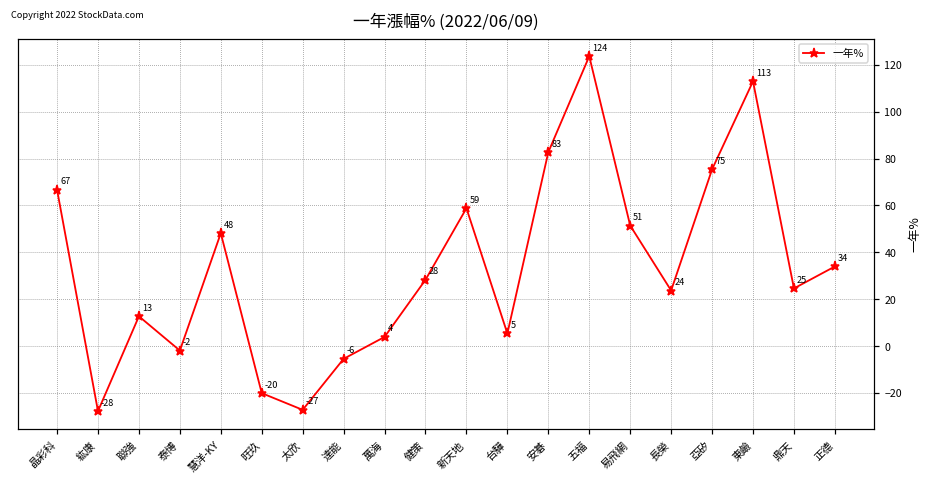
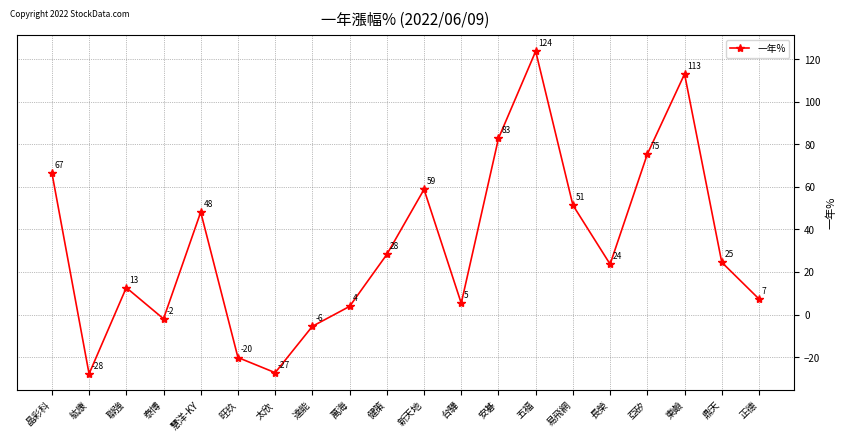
  {
    "晶彩科": 67,
    "紘康": -28,
    "聯強": 13,
    "泰博": -2,
    "慧洋-KY": 48,
    "旺玖": -20,
    "太欣": -27,
    "達能": -6,
    "萬海": 4,
    "健策": 28,
    "新天地": 59,
    "台驊": 5,
    "安碁": 83,
    "五福": 124,
    "易飛網": 51,
    "長榮": 24,
    "亞矽": 75,
    "東鹼": 113,
    "鼎天": 25,
-   "正德": 34
+   "正德": 7
  }
